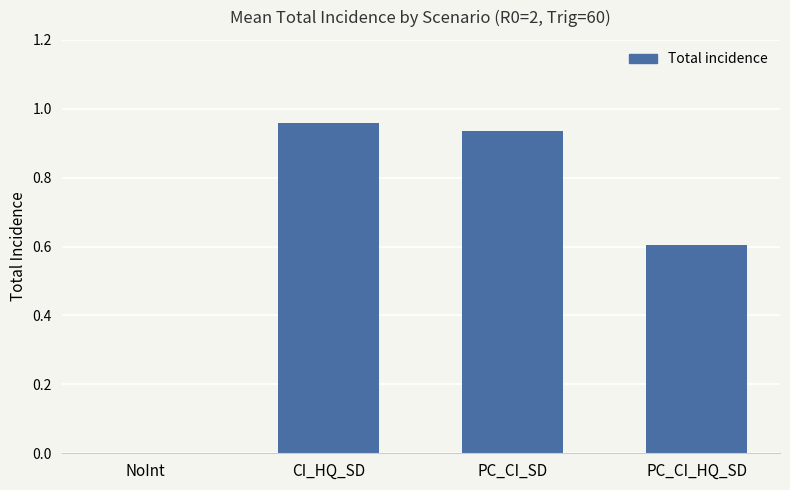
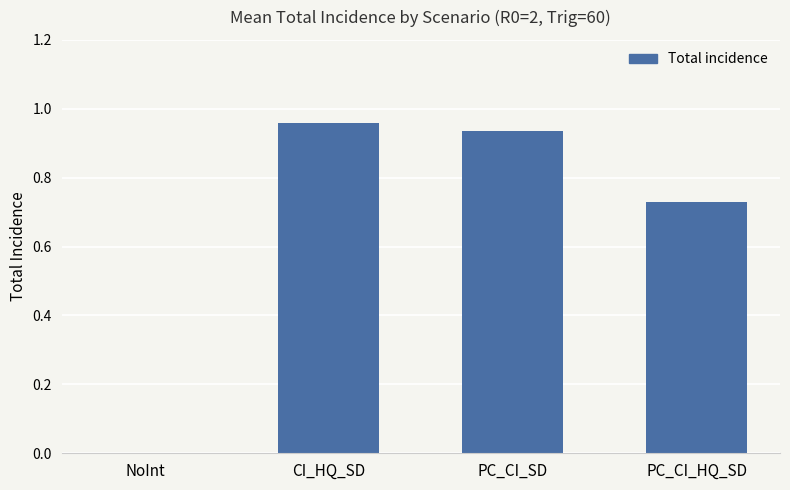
  {
    "NoInt": 0.00,
    "CI_HQ_SD": 0.96,
    "PC_CI_SD": 0.94,
-   "PC_CI_HQ_SD": 0.61
+   "PC_CI_HQ_SD": 0.73
  }
